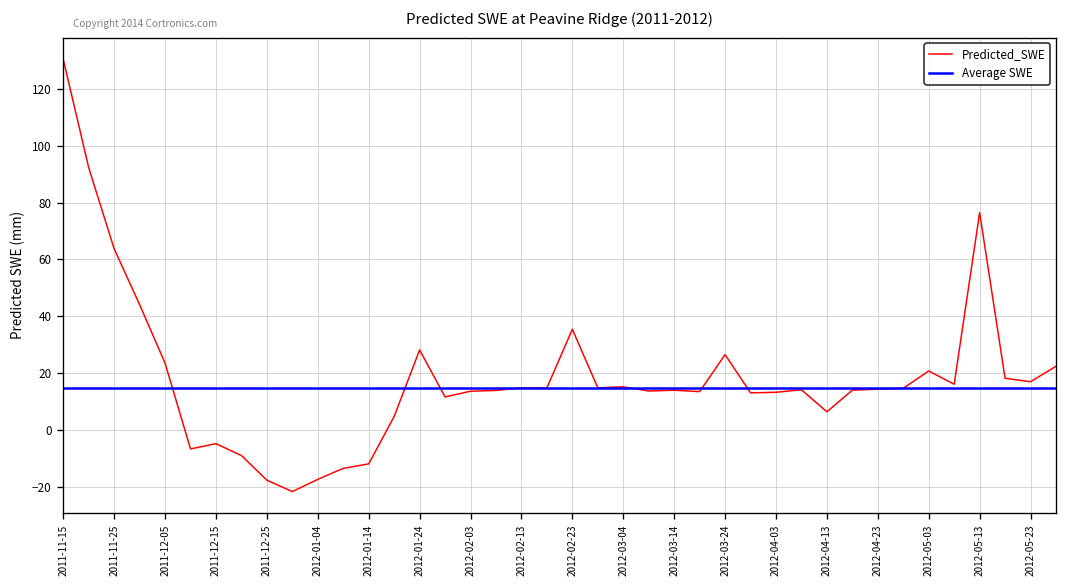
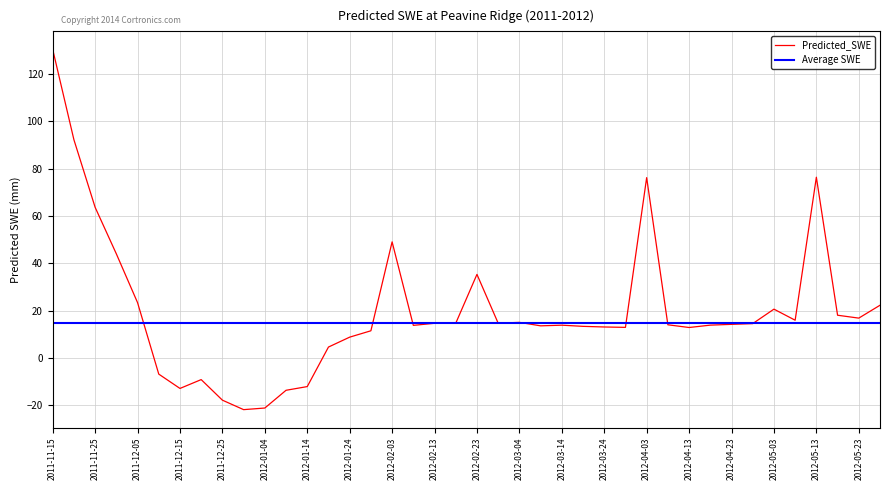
  {
    "2011-11-15": 130,
    "2011-11-25": 64,
    "2011-12-05": 23,
-   "2011-12-15": -5,
+   "2011-12-15": -13,
    "2011-12-25": -18,
-   "2012-01-04": -17,
+   "2012-01-04": -21,
    "2012-01-14": -12,
-   "2012-01-24": 28,
-   "2012-02-03": 14,
+   "2012-01-24": 9,
+   "2012-02-03": 49,
    "2012-02-13": 15,
    "2012-02-23": 35,
    "2012-03-04": 15,
    "2012-03-14": 14,
-   "2012-03-24": 26,
-   "2012-04-03": 13,
-   "2012-04-13": 6,
+   "2012-03-24": 13,
+   "2012-04-03": 76,
+   "2012-04-13": 13,
    "2012-04-23": 14,
    "2012-05-03": 21,
    "2012-05-13": 76,
    "2012-05-23": 17
  }
